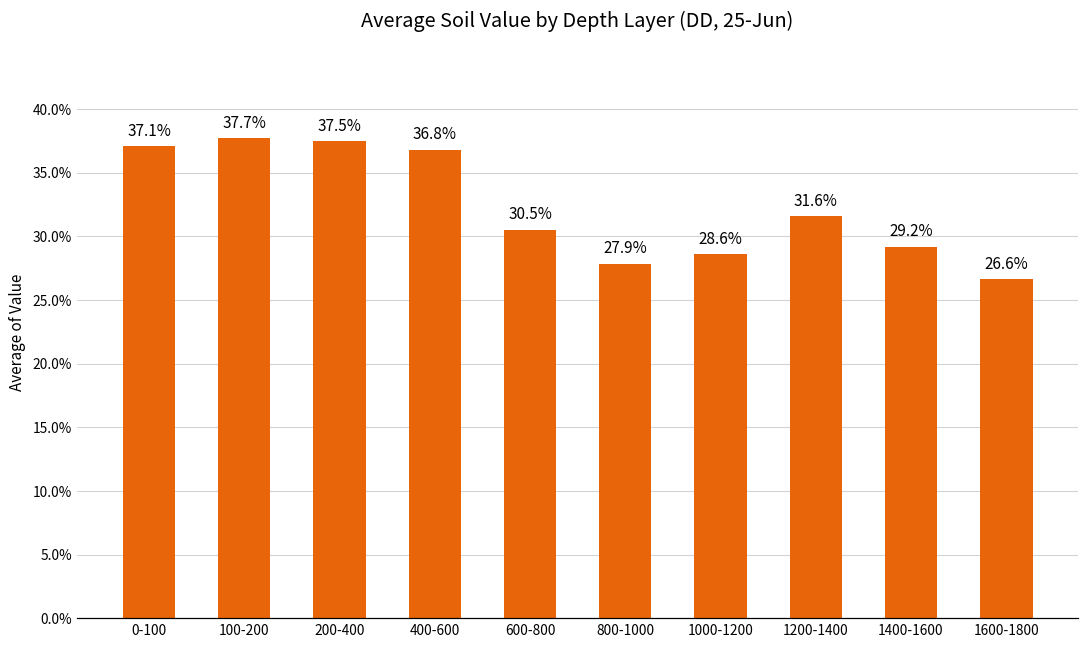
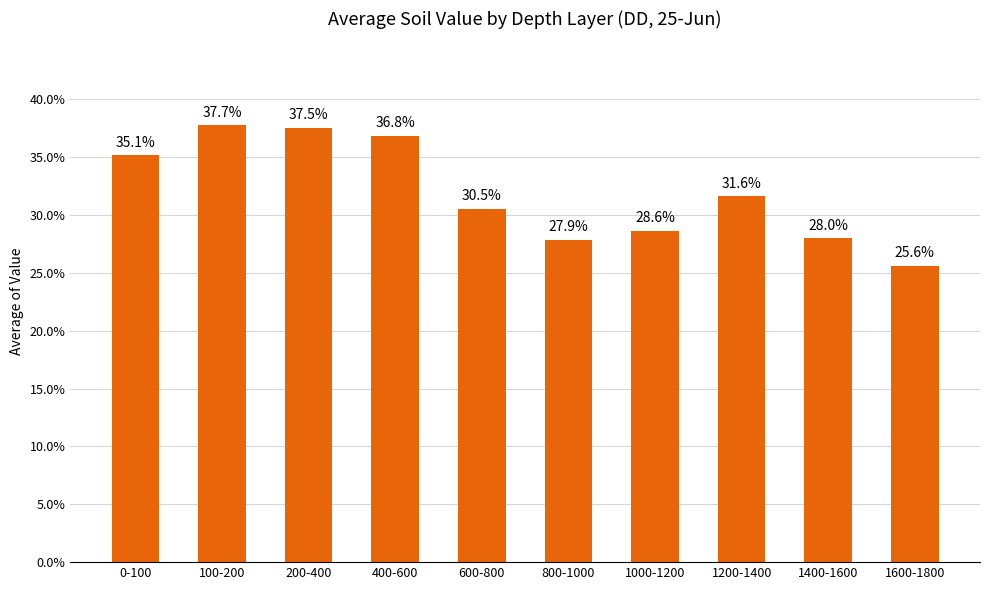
  {
-   "0-100": "37.1%",
+   "0-100": "35.1%",
    "100-200": "37.7%",
    "200-400": "37.5%",
    "400-600": "36.8%",
    "600-800": "30.5%",
    "800-1000": "27.9%",
    "1000-1200": "28.6%",
    "1200-1400": "31.6%",
-   "1400-1600": "29.2%",
-   "1600-1800": "26.6%"
+   "1400-1600": "28.0%",
+   "1600-1800": "25.6%"
  }
